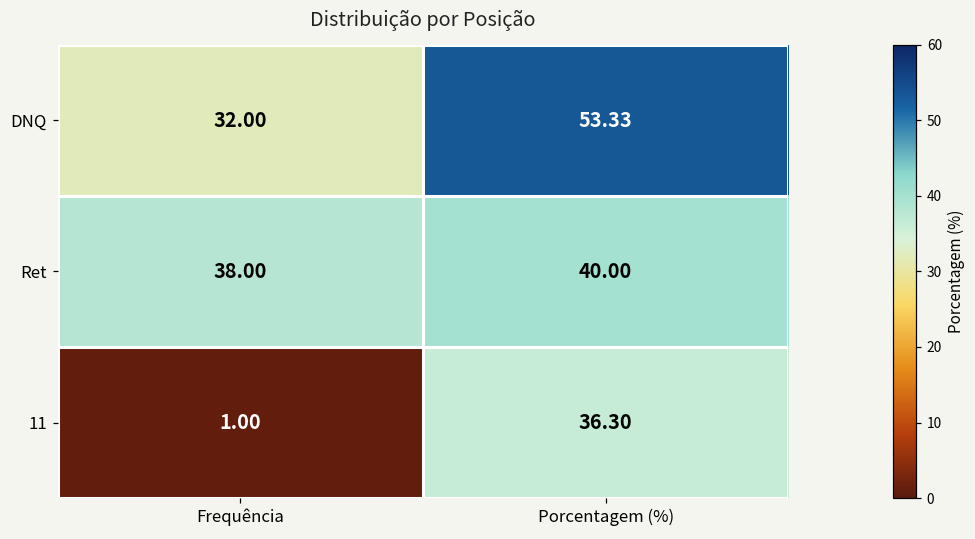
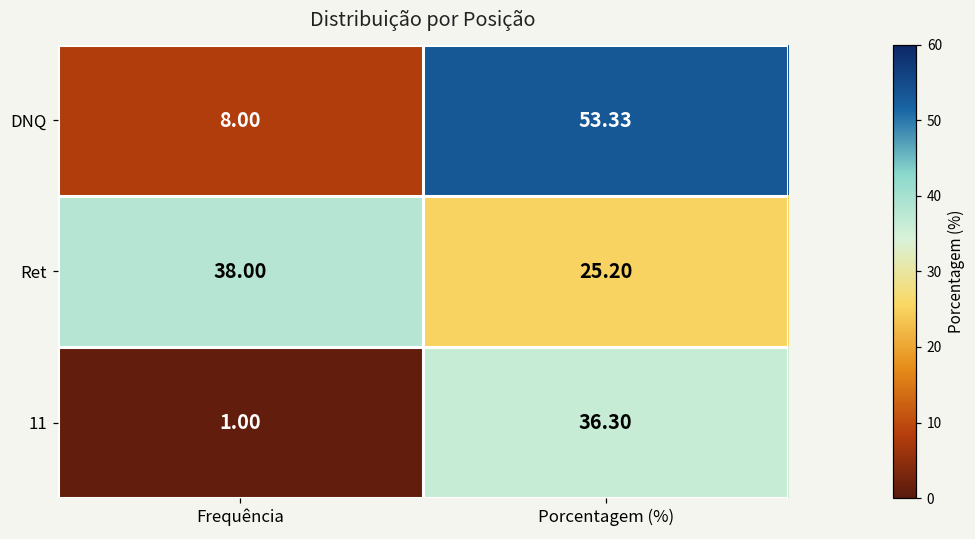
  {
    "DNQ": {
-     "Frequência": 32.00,
+     "Frequência": 8.00,
      "Porcentagem (%)": 53.33
    },
    "Ret": {
      "Frequência": 38.00,
-     "Porcentagem (%)": 40.00
+     "Porcentagem (%)": 25.20
    },
    "11": {
      "Frequência": 1.00,
      "Porcentagem (%)": 36.30
    }
  }
